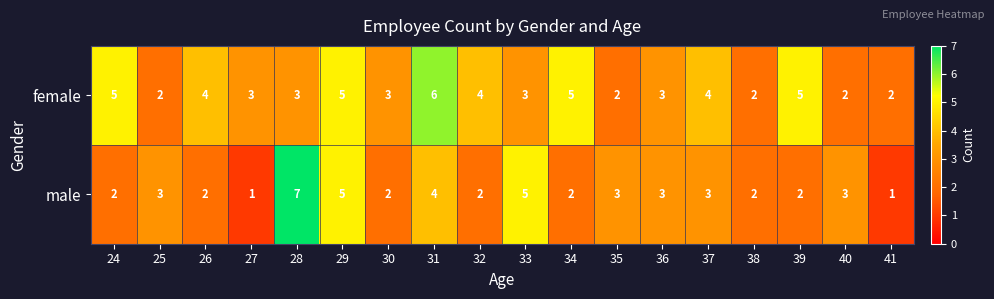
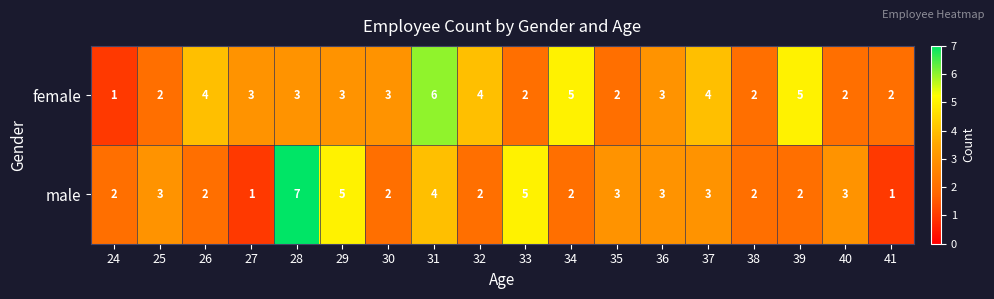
  {
    "female": {
-     "24": 5,
+     "24": 1,
      "25": 2,
      "26": 4,
      "27": 3,
      "28": 3,
-     "29": 5,
+     "29": 3,
      "30": 3,
      "31": 6,
      "32": 4,
-     "33": 3,
+     "33": 2,
      "34": 5,
      "35": 2,
      "36": 3,
      "37": 4,
      "38": 2,
      "39": 5,
      "40": 2,
      "41": 2
    },
    "male": {
      "24": 2,
      "25": 3,
      "26": 2,
      "27": 1,
      "28": 7,
      "29": 5,
      "30": 2,
      "31": 4,
      "32": 2,
      "33": 5,
      "34": 2,
      "35": 3,
      "36": 3,
      "37": 3,
      "38": 2,
      "39": 2,
      "40": 3,
      "41": 1
    }
  }
